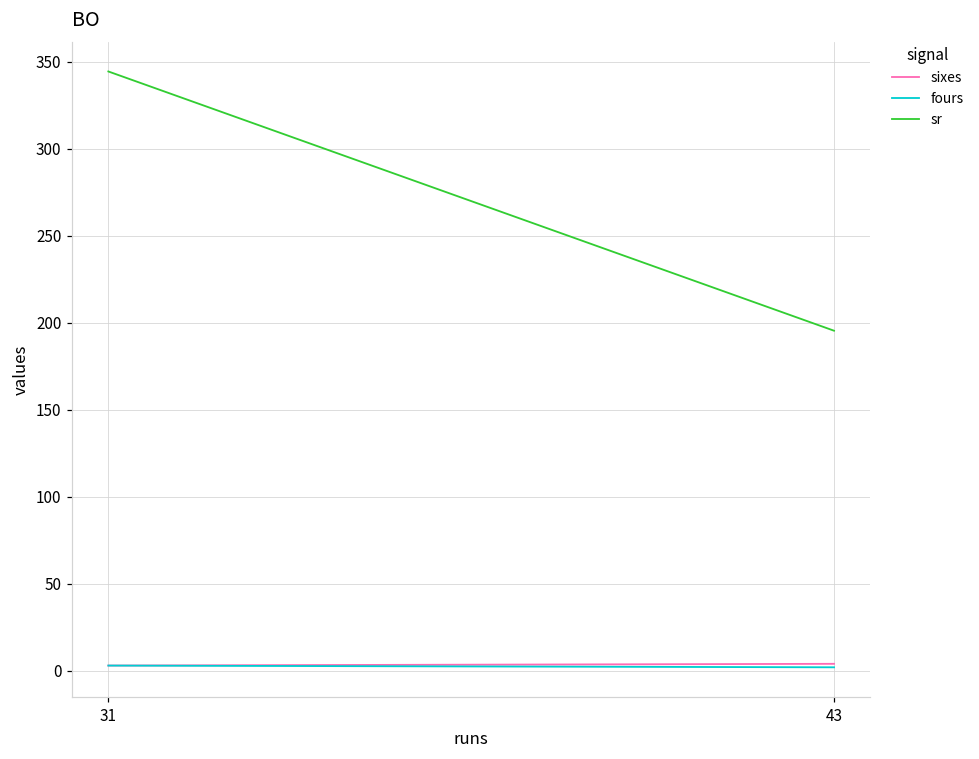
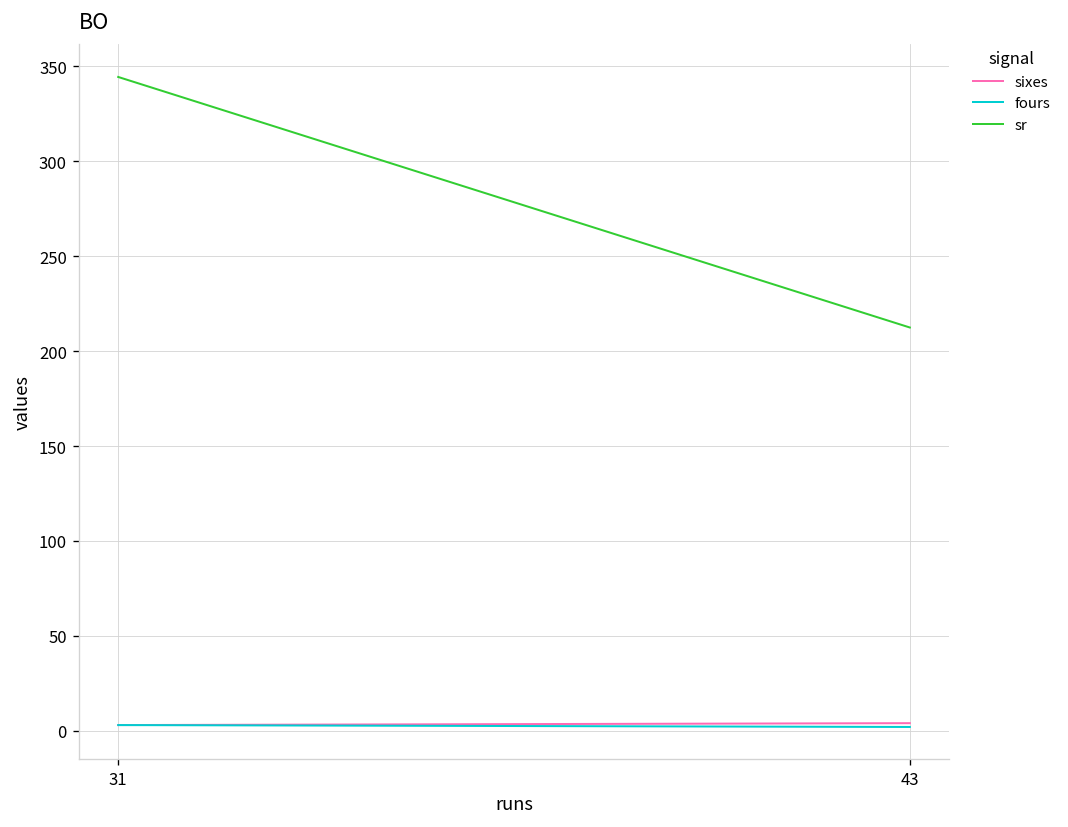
  {
    "sixes": {
      "43": 4
    },
    "fours": {
      "43": 2
    },
    "sr": {
      "31": 344,
-     "43": 195
+     "43": 212
    }
  }
